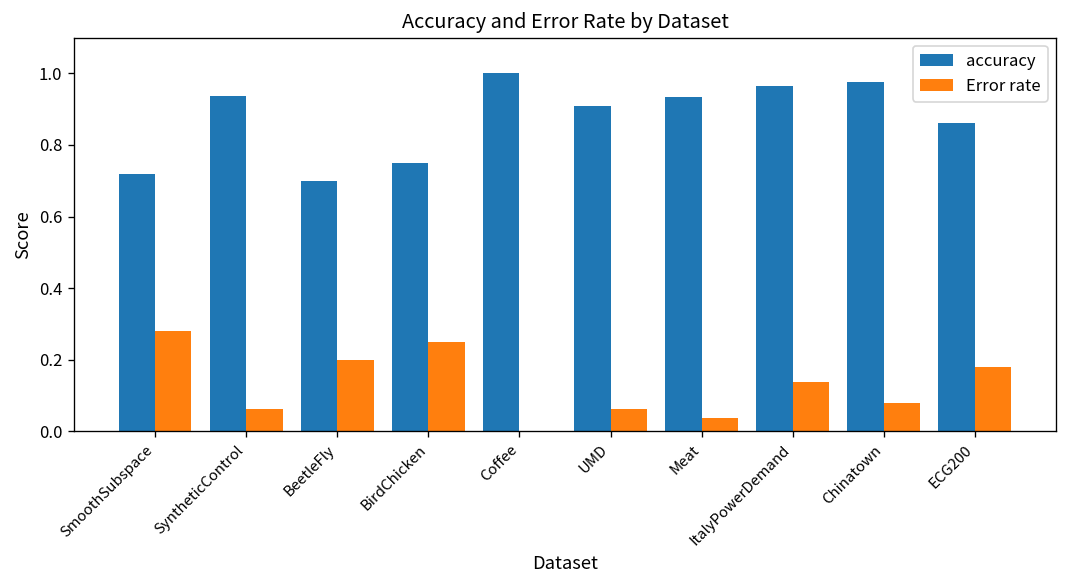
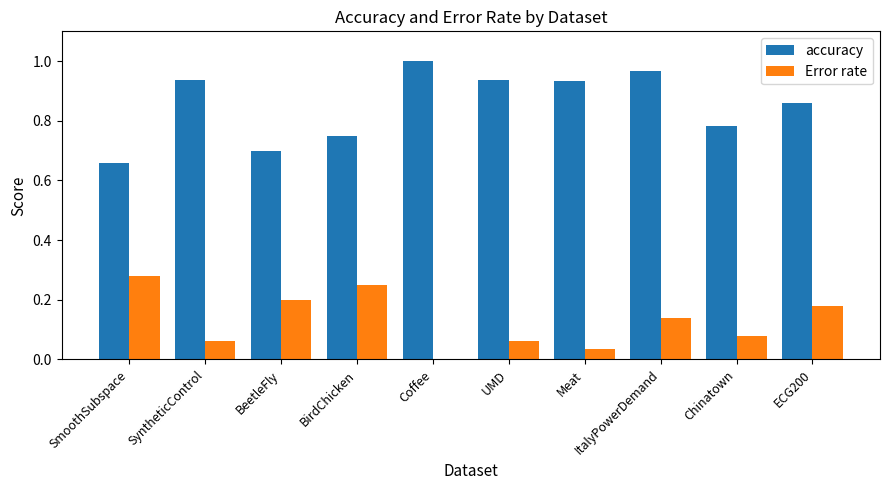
  {
    "accuracy": {
-     "SmoothSubspace": 0.72,
+     "SmoothSubspace": 0.66,
      "SyntheticControl": 0.94,
      "BeetleFly": 0.70,
      "BirdChicken": 0.75,
      "Coffee": 1.00,
-     "UMD": 0.91,
+     "UMD": 0.94,
      "Meat": 0.93,
      "ItalyPowerDemand": 0.97,
-     "Chinatown": 0.98,
+     "Chinatown": 0.78,
      "ECG200": 0.86
    },
    "Error rate": {
      "SmoothSubspace": 0.28,
      "SyntheticControl": 0.06,
      "BeetleFly": 0.20,
      "BirdChicken": 0.25,
      "Coffee": 0.00,
      "UMD": 0.06,
      "Meat": 0.04,
      "ItalyPowerDemand": 0.14,
      "Chinatown": 0.08,
      "ECG200": 0.18
    }
  }
